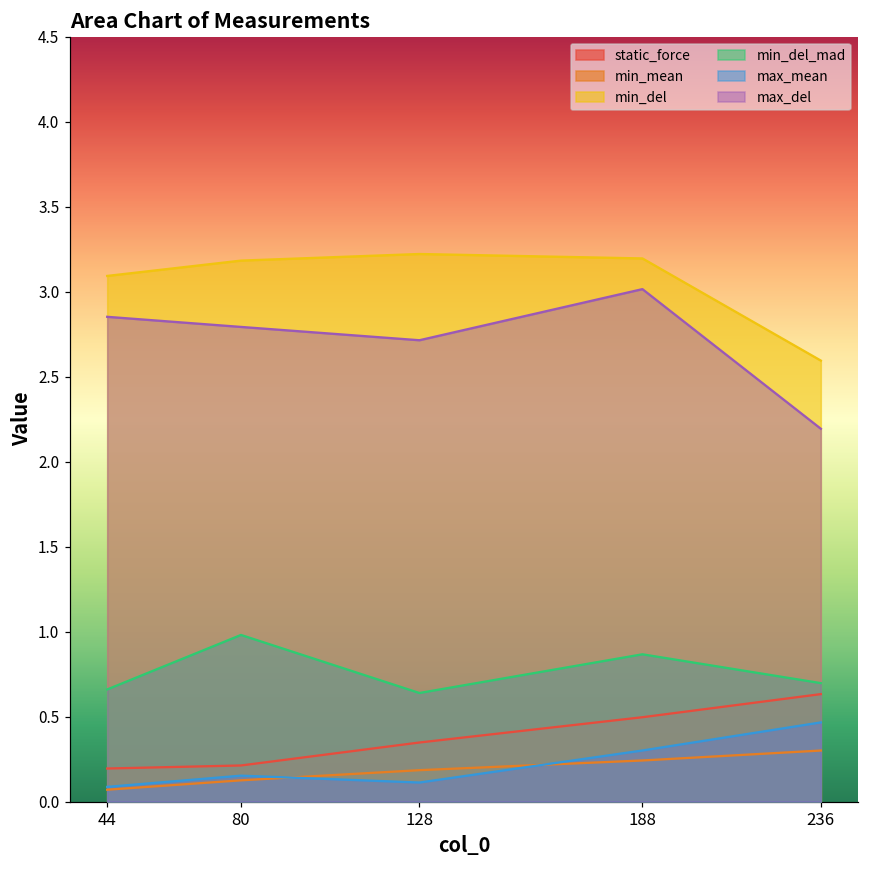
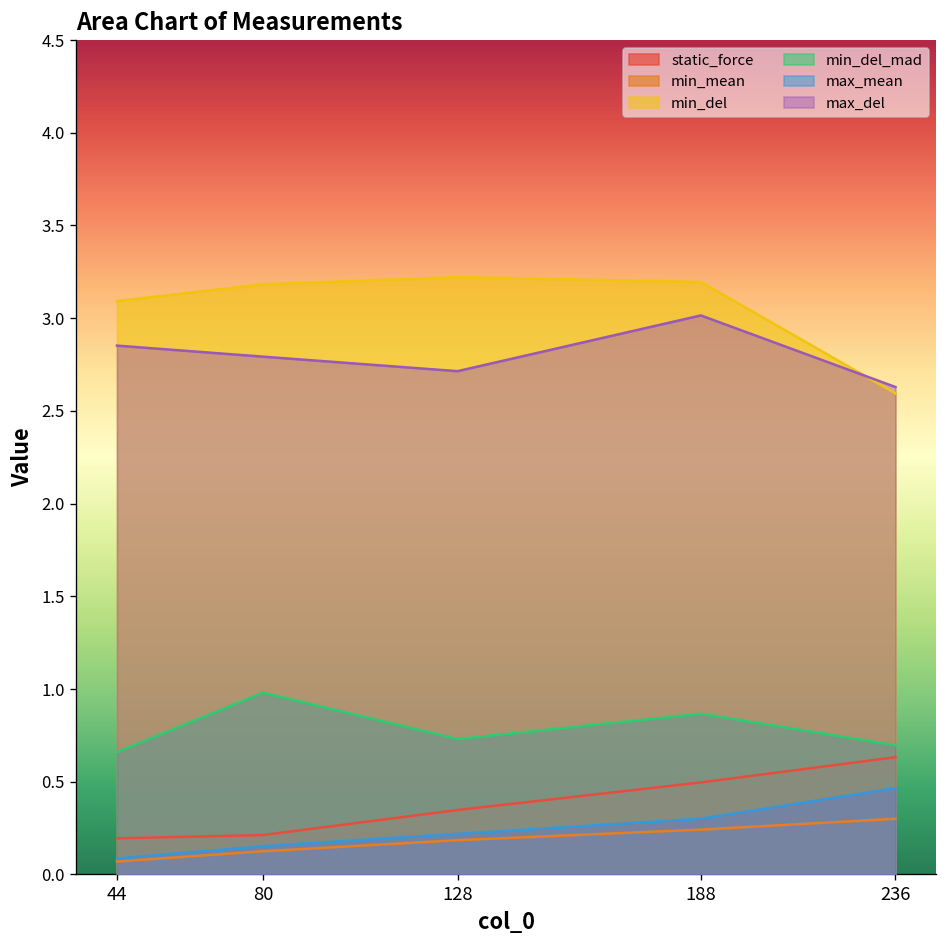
  {
    "min_del": {
      "44": 3.09,
      "80": 3.18,
      "128": 3.22,
      "188": 3.20,
      "236": 2.59
    },
    "min_del_mad": {
      "44": 0.66,
      "80": 0.98,
-     "128": 0.64,
+     "128": 0.73,
      "188": 0.87,
      "236": 0.70
    },
    "max_mean": {
      "44": 0.09,
      "80": 0.15,
-     "128": 0.11,
+     "128": 0.22,
      "188": 0.30,
      "236": 0.47
    },
    "max_del": {
      "44": 2.85,
      "80": 2.79,
      "128": 2.71,
      "188": 3.01,
-     "236": 2.19
+     "236": 2.63
    }
  }
